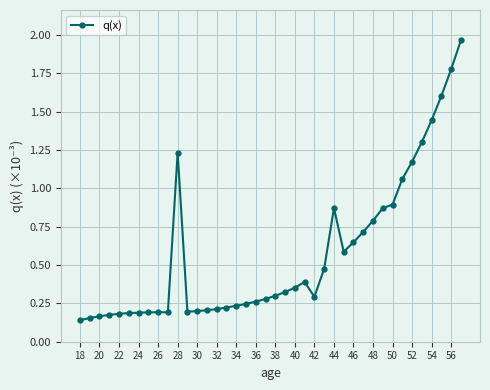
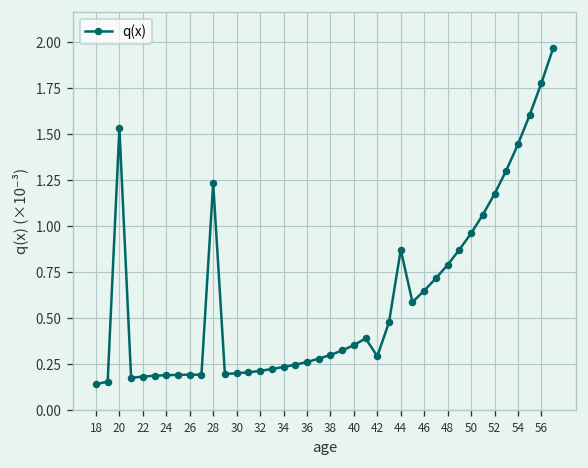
  {
    "18": 0.14,
-   "20": 0.17,
+   "20": 1.53,
    "22": 0.18,
    "24": 0.19,
    "26": 0.19,
    "28": 1.23,
    "30": 0.20,
    "32": 0.21,
    "34": 0.23,
    "36": 0.26,
    "38": 0.30,
    "40": 0.35,
    "42": 0.29,
    "44": 0.87,
    "46": 0.65,
    "48": 0.79,
-   "50": 0.89,
+   "50": 0.96,
    "52": 1.17,
    "54": 1.45,
    "56": 1.78
  }
